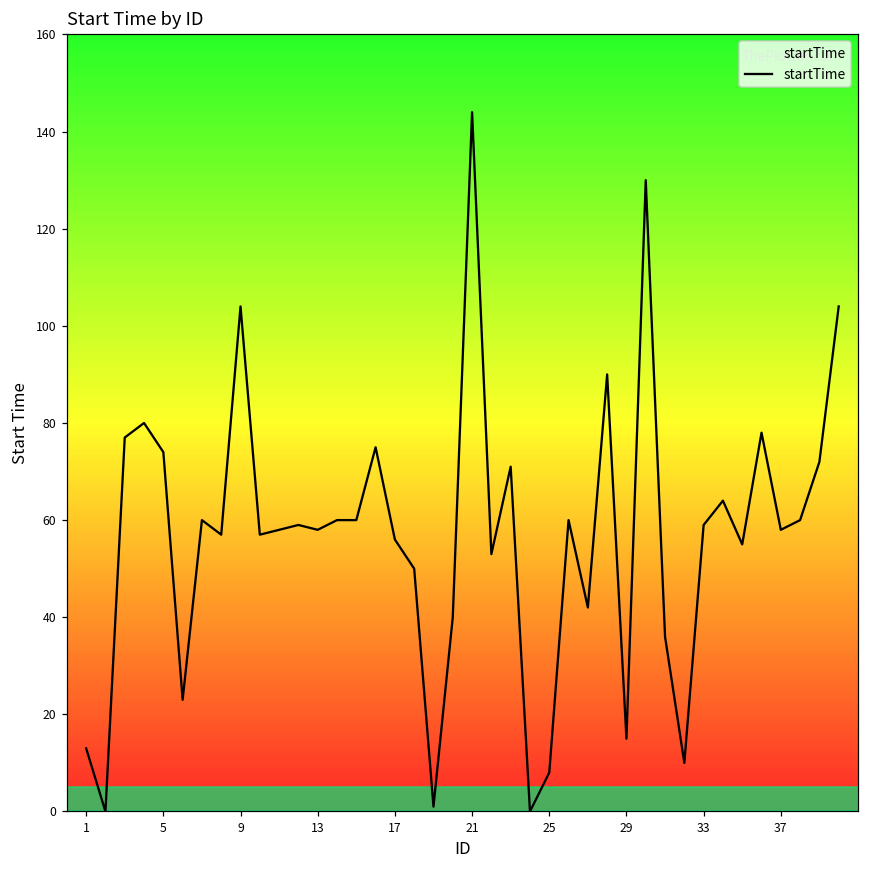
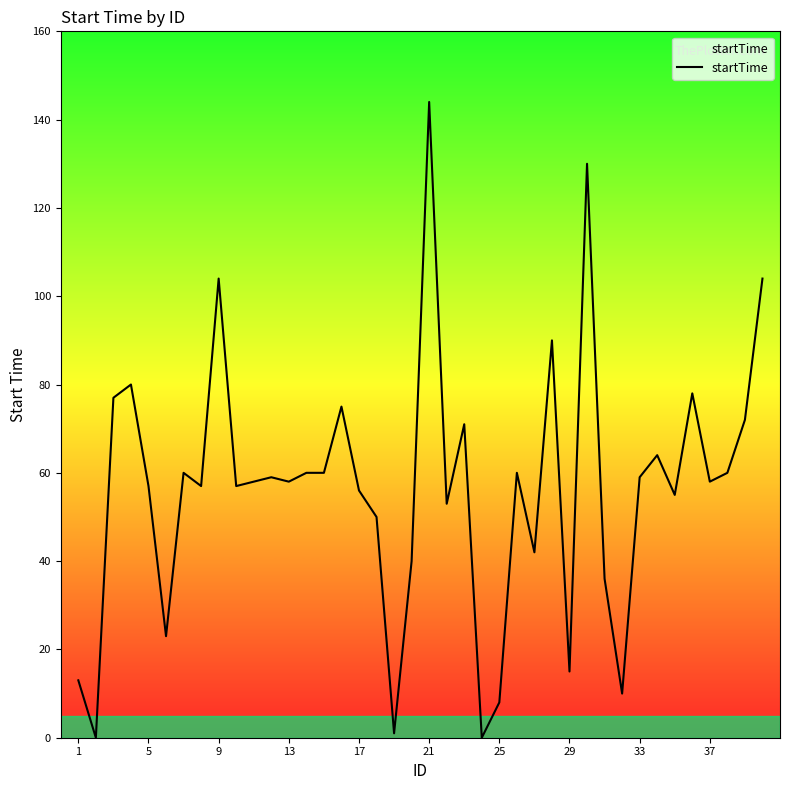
  {
    "1": 13,
-   "5": 74,
+   "5": 57,
    "9": 104,
    "13": 58,
    "17": 56,
    "21": 144,
    "25": 8,
    "29": 15,
    "33": 59,
    "37": 58
  }
